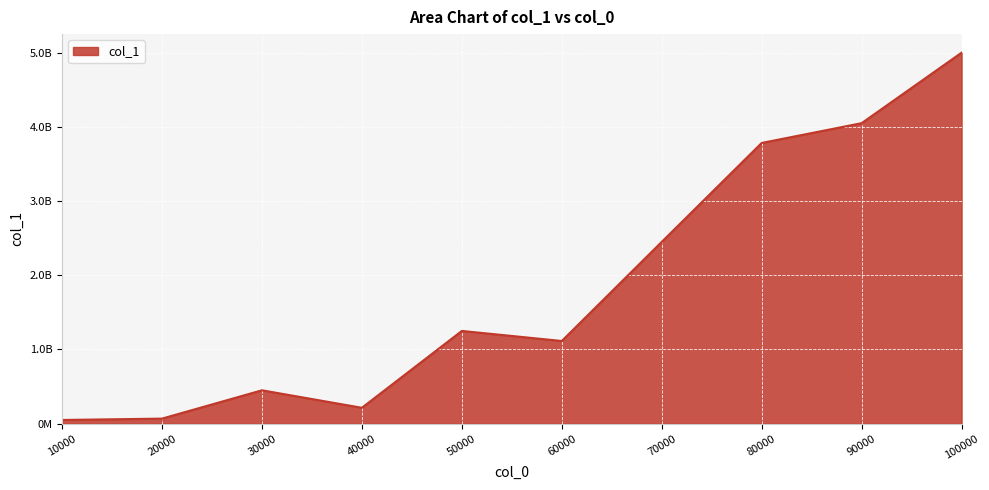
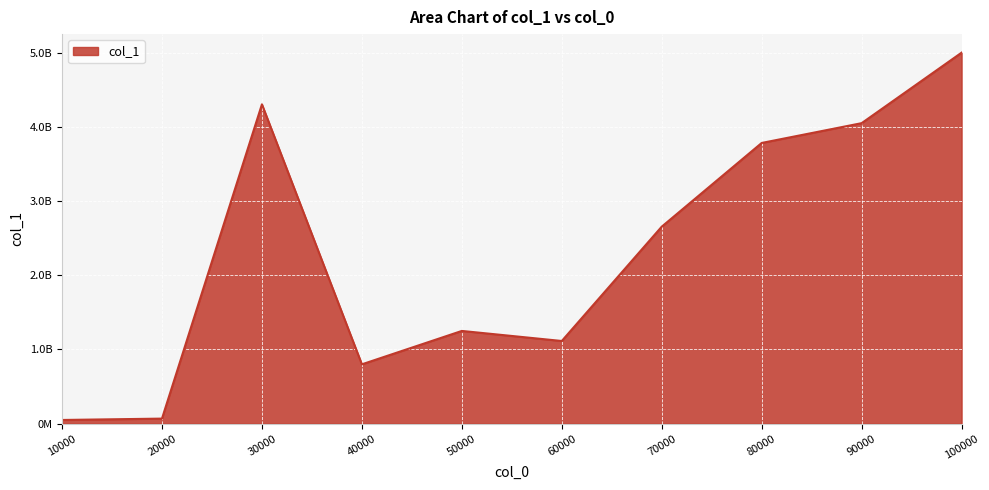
  {
    "10000": 100000000,
    "20000": 100000000,
-   "30000": 500000000,
-   "40000": 200000000,
+   "30000": 4300000000,
+   "40000": 800000000,
    "50000": 1300000000,
    "60000": 1100000000,
-   "70000": 2500000000,
+   "70000": 2700000000,
    "80000": 3800000000,
    "90000": 4100000000,
    "100000": 5000000000
  }
